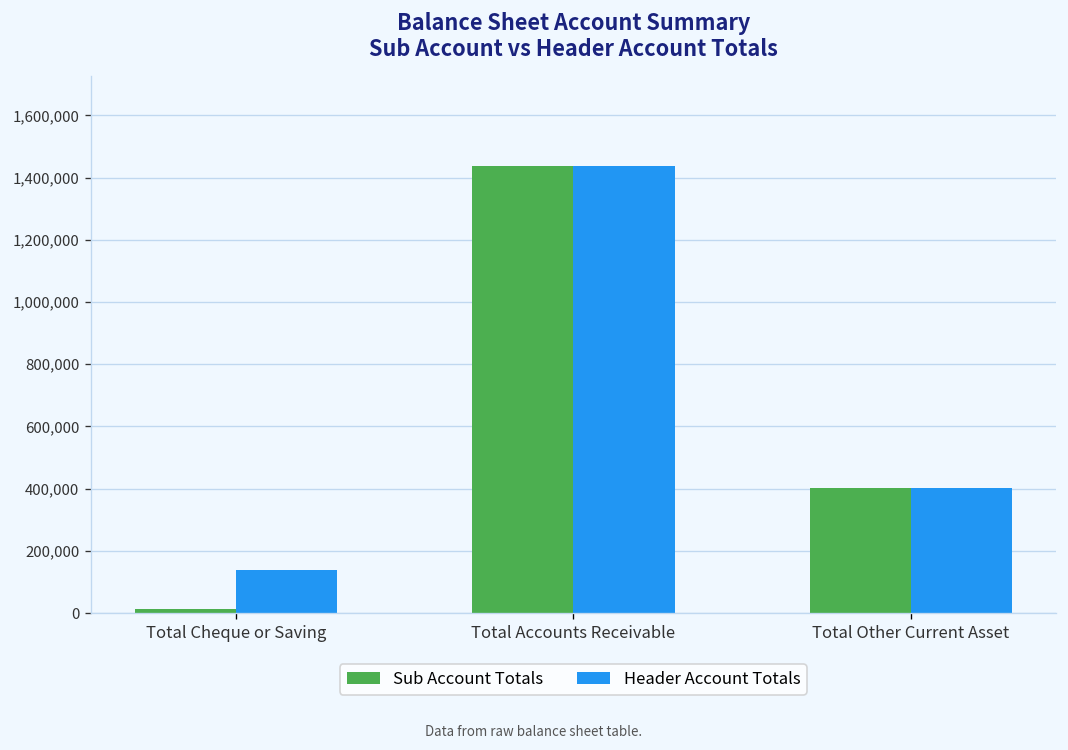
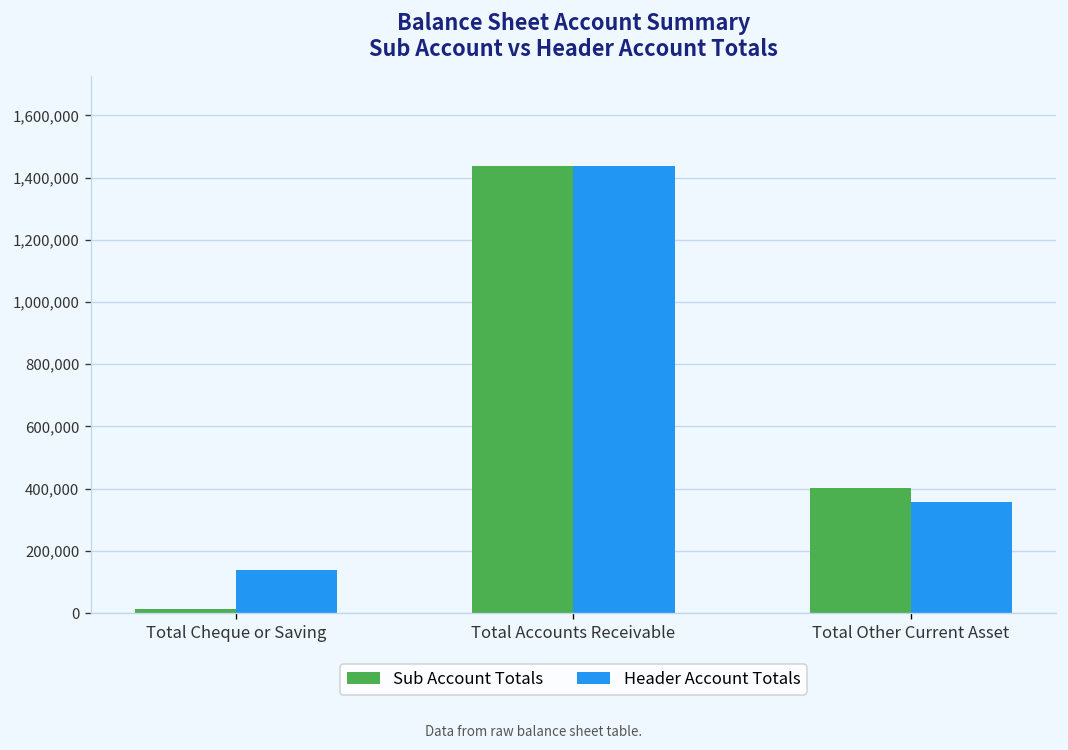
  {
    "Sub Account Totals": {
      "Total Cheque or Saving": "10,000",
      "Total Accounts Receivable": "1,440,000",
      "Total Other Current Asset": "400,000"
    },
    "Header Account Totals": {
      "Total Cheque or Saving": "140,000",
      "Total Accounts Receivable": "1,440,000",
-     "Total Other Current Asset": "400,000"
+     "Total Other Current Asset": "360,000"
    }
  }
